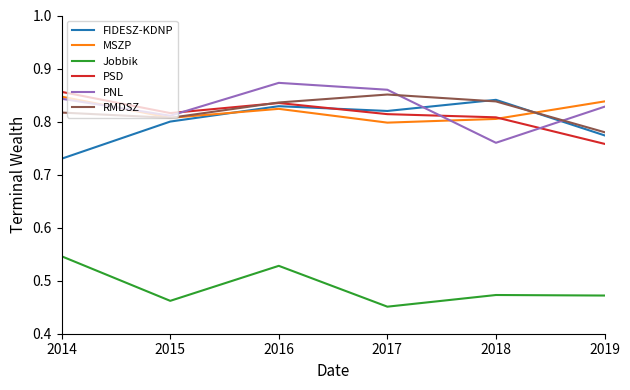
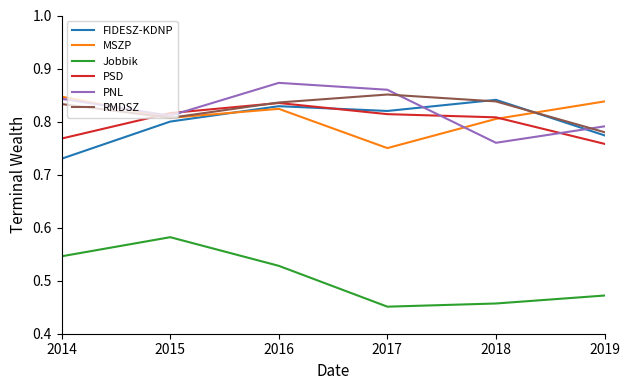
  {
    "FIDESZ-KDNP": {
      "2014": 0.73,
      "2015": 0.80,
      "2016": 0.83,
      "2017": 0.82,
      "2019": 0.77
    },
    "MSZP": {
      "2016": 0.82,
-     "2017": 0.80,
+     "2017": 0.75,
      "2019": 0.84
    },
    "Jobbik": {
      "2014": 0.55,
-     "2015": 0.46,
+     "2015": 0.58,
      "2016": 0.53,
      "2017": 0.45,
-     "2018": 0.47,
+     "2018": 0.46,
      "2019": 0.47
    },
    "PSD": {
-     "2014": 0.86,
+     "2014": 0.77,
      "2017": 0.81,
      "2019": 0.76
    },
    "PNL": {
      "2016": 0.87,
      "2017": 0.86,
      "2018": 0.76,
-     "2019": 0.83
+     "2019": 0.79
    },
    "RMDSZ": {
-     "2014": 0.82,
+     "2014": 0.83,
      "2017": 0.85,
      "2019": 0.78
    }
  }
